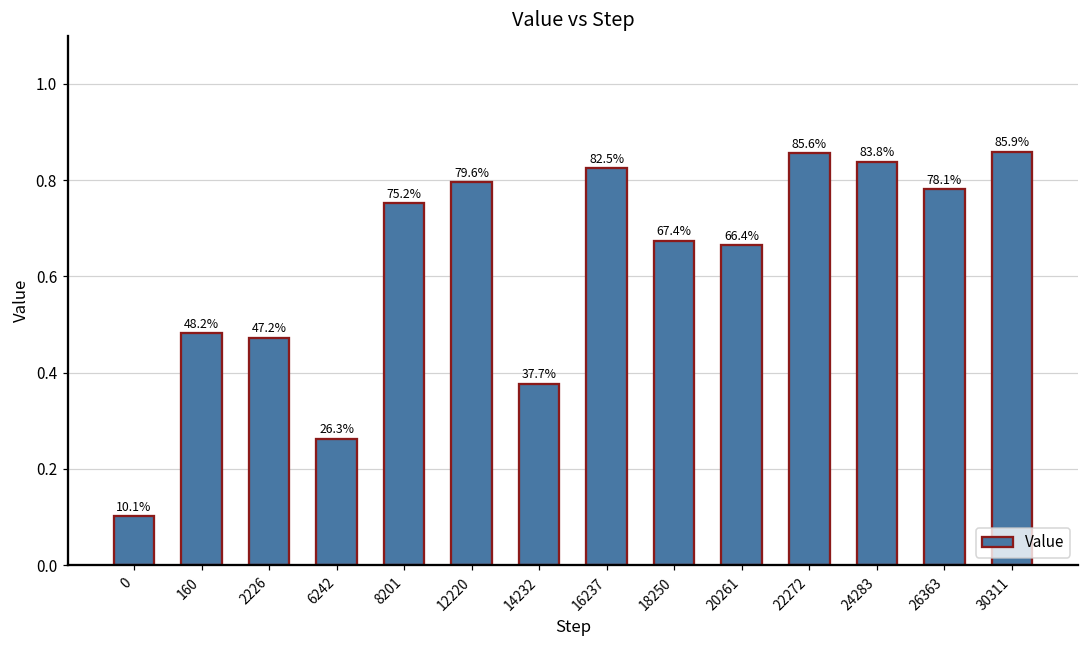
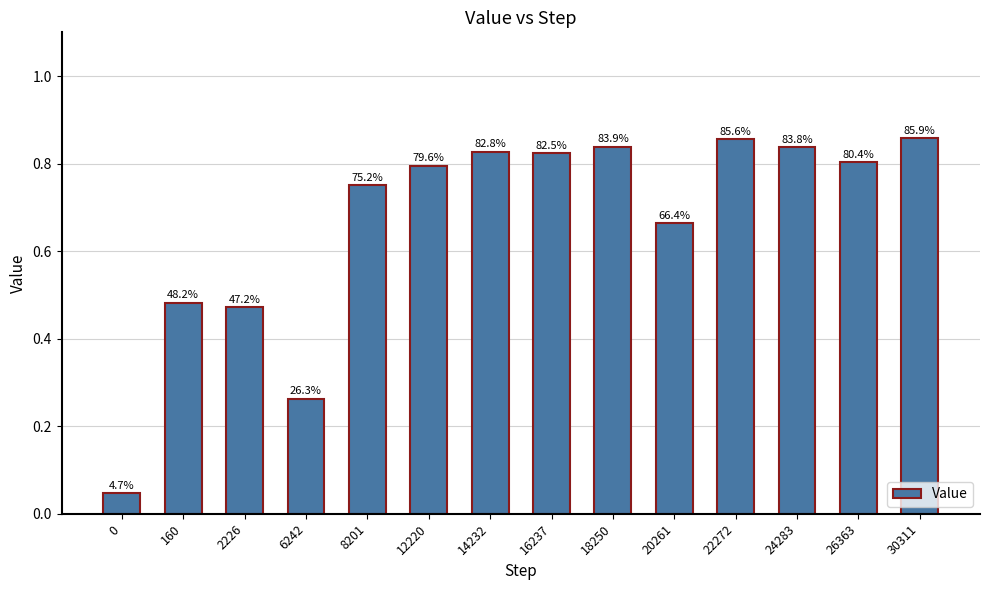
  {
-   "0": "10.1%",
+   "0": "4.7%",
    "160": "48.2%",
    "2226": "47.2%",
    "6242": "26.3%",
    "8201": "75.2%",
    "12220": "79.6%",
-   "14232": "37.7%",
+   "14232": "82.8%",
    "16237": "82.5%",
-   "18250": "67.4%",
+   "18250": "83.9%",
    "20261": "66.4%",
    "22272": "85.6%",
    "24283": "83.8%",
-   "26363": "78.1%",
+   "26363": "80.4%",
    "30311": "85.9%"
  }
